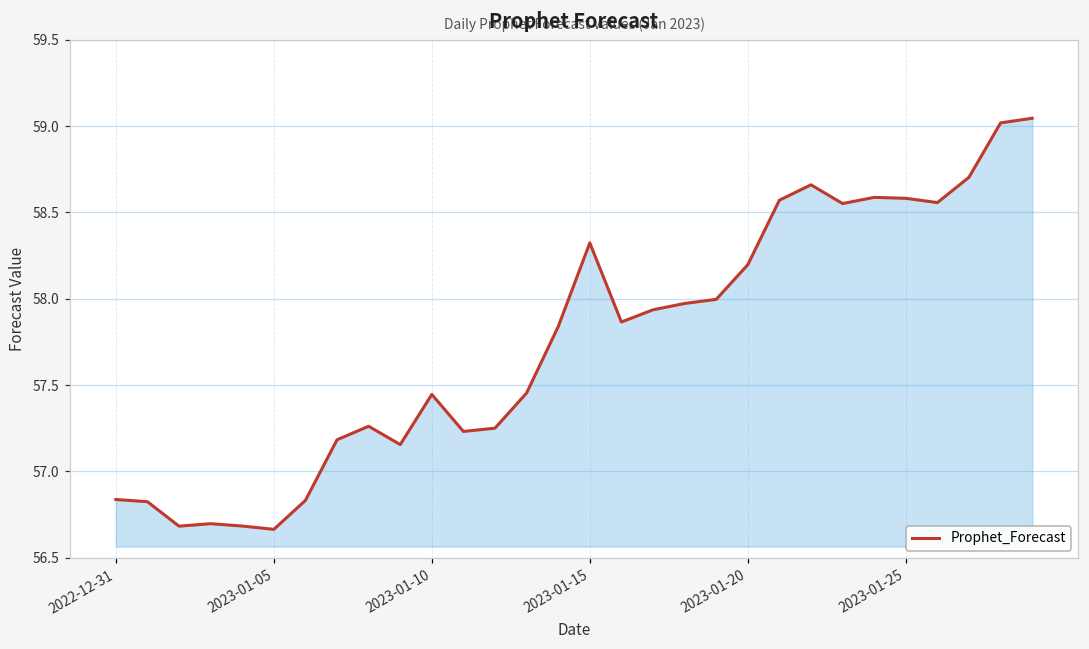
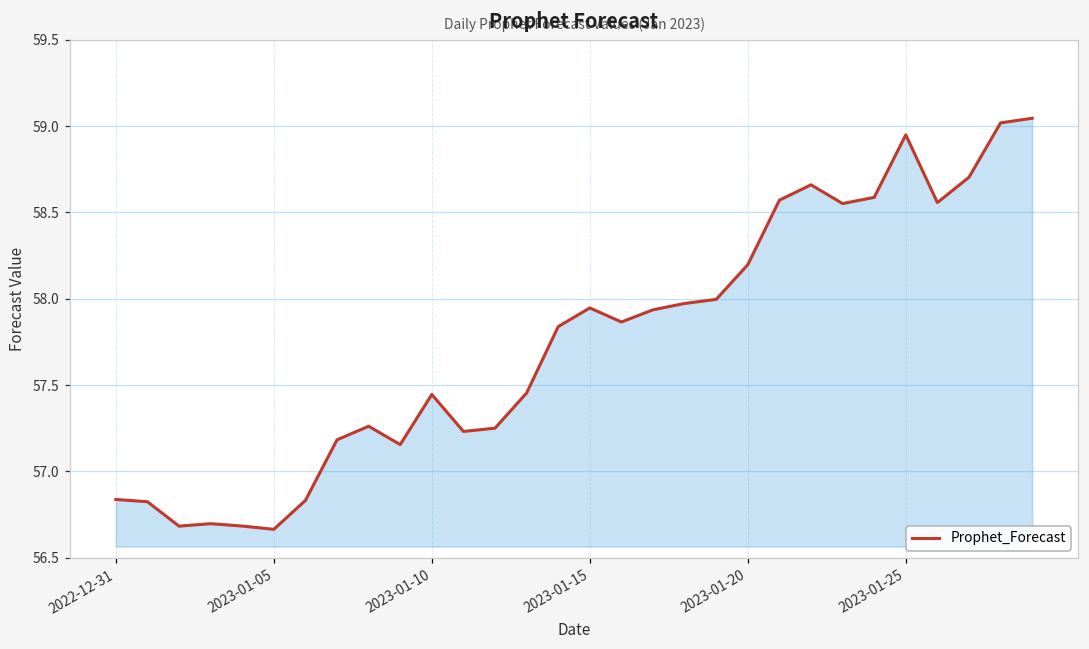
  {
    "2022-12-31": 56.84,
    "2023-01-05": 56.66,
    "2023-01-10": 57.45,
-   "2023-01-15": 58.32,
+   "2023-01-15": 57.95,
    "2023-01-20": 58.20,
-   "2023-01-25": 58.58
+   "2023-01-25": 58.95
  }
